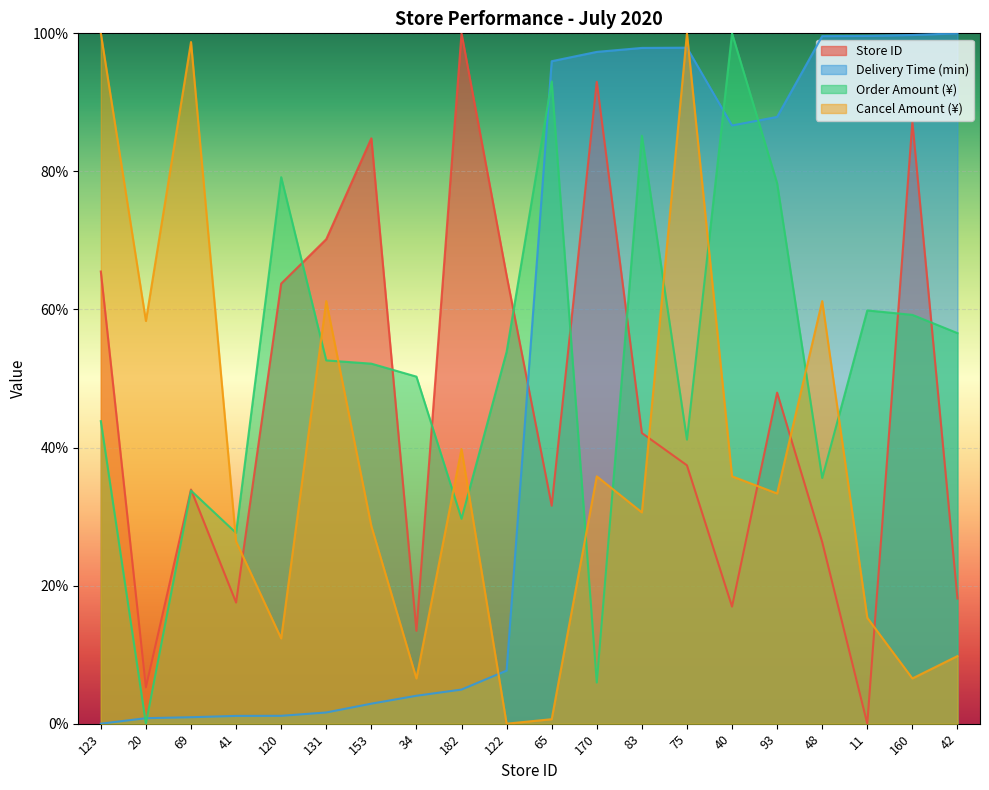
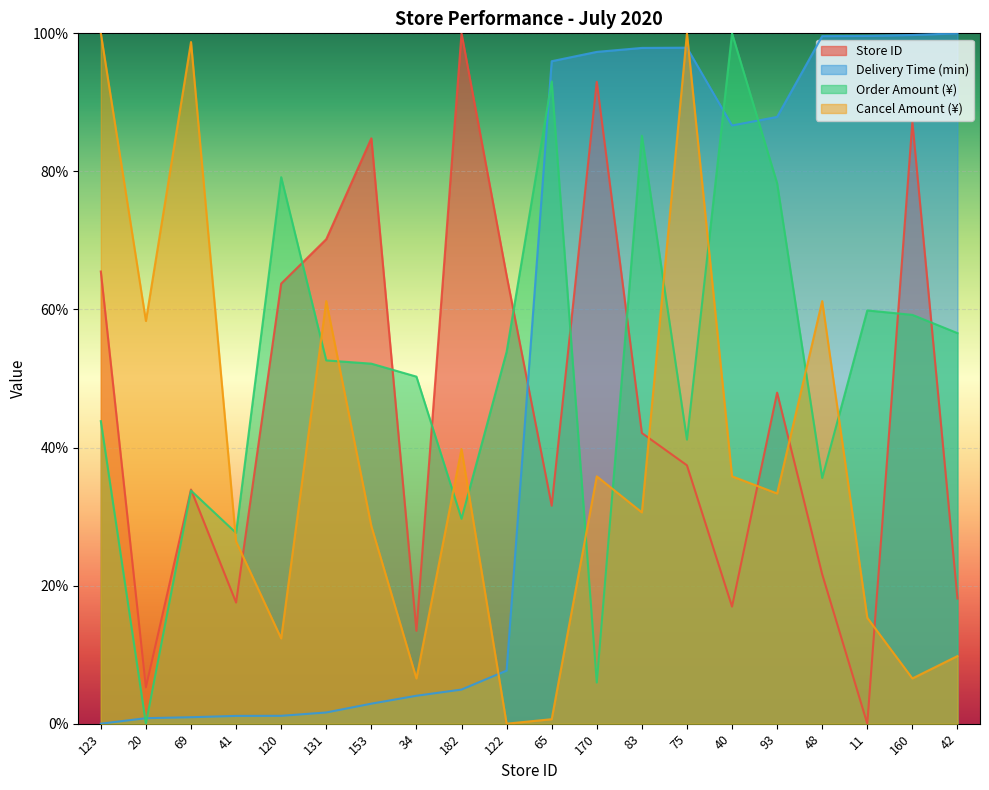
  {
    "Store ID": {
      "123": "65%",
      "20": "5%",
      "41": "18%",
      "120": "64%",
      "131": "70%",
      "153": "85%",
      "34": "13%",
      "182": "100%",
      "122": "65%",
      "65": "32%",
      "170": "93%",
      "83": "42%",
      "75": "37%",
      "40": "17%",
      "93": "48%",
-     "48": "26%",
+     "48": "22%",
      "11": "0%",
      "160": "87%",
      "42": "18%"
    },
    "Delivery Time (min)": {
      "123": "0%",
      "20": "1%",
      "69": "1%",
      "41": "1%",
      "120": "1%",
      "131": "2%",
      "153": "3%",
      "34": "4%",
      "182": "5%",
      "122": "8%",
      "65": "96%",
      "170": "97%",
      "83": "98%",
      "75": "98%",
      "40": "87%",
      "93": "88%",
      "48": "100%",
      "11": "100%",
      "160": "100%",
      "42": "100%"
    },
    "Order Amount (¥)": {
      "123": "44%",
      "20": "0%",
      "41": "28%",
      "120": "79%",
      "131": "53%",
      "153": "52%",
      "34": "50%",
      "182": "30%",
      "122": "54%",
      "65": "93%",
      "170": "6%",
      "83": "85%",
      "75": "41%",
      "40": "100%",
      "93": "78%",
      "48": "36%",
      "11": "60%",
      "160": "59%",
      "42": "57%"
    },
    "Cancel Amount (¥)": {
      "123": "100%",
      "20": "58%",
      "69": "99%",
      "41": "26%",
      "120": "12%",
      "131": "61%",
      "153": "29%",
      "34": "7%",
      "182": "40%",
      "122": "0%",
      "65": "1%",
      "170": "36%",
      "83": "31%",
      "75": "100%",
      "40": "36%",
      "93": "33%",
      "48": "61%",
      "11": "15%",
      "160": "7%",
      "42": "10%"
    }
  }
